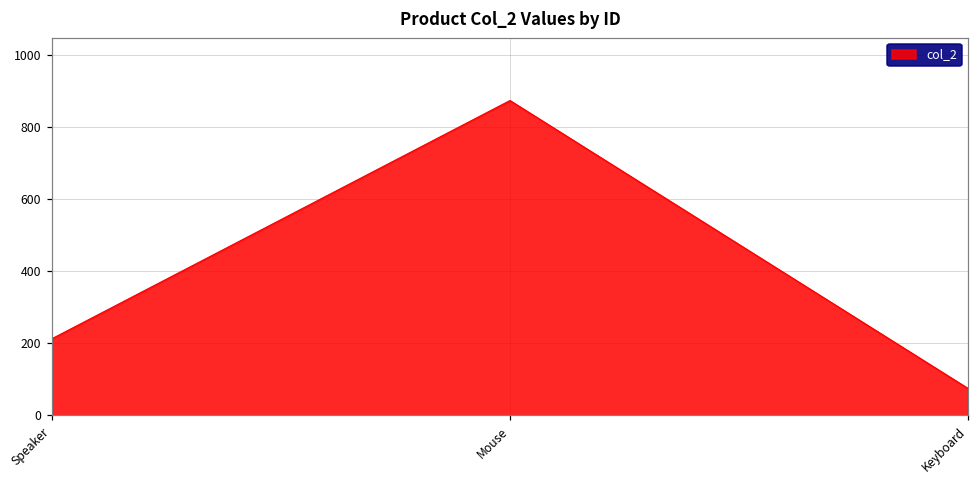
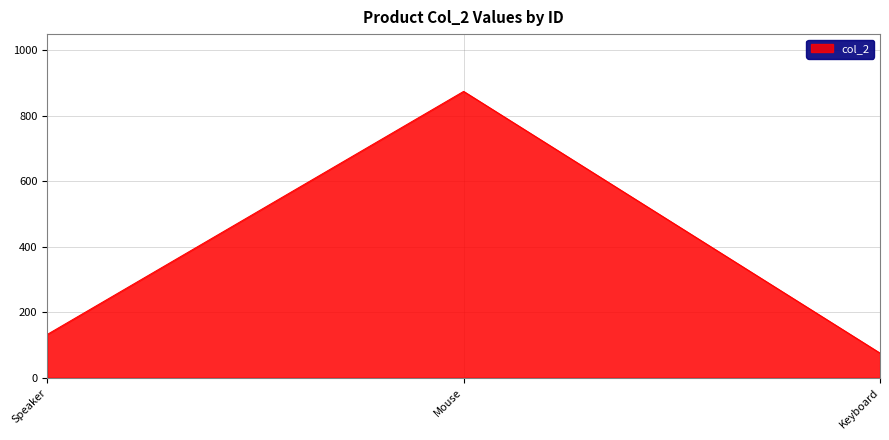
  {
-   "Speaker": 210,
+   "Speaker": 130,
    "Mouse": 870,
    "Keyboard": 80
  }
